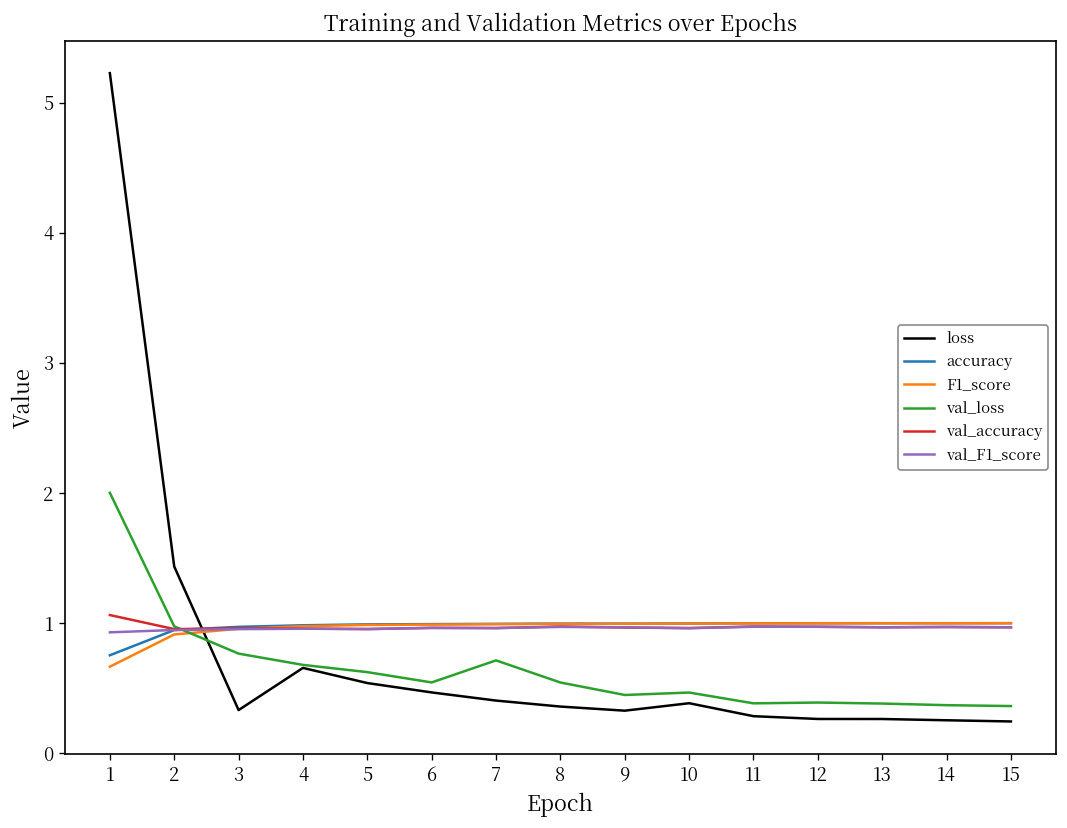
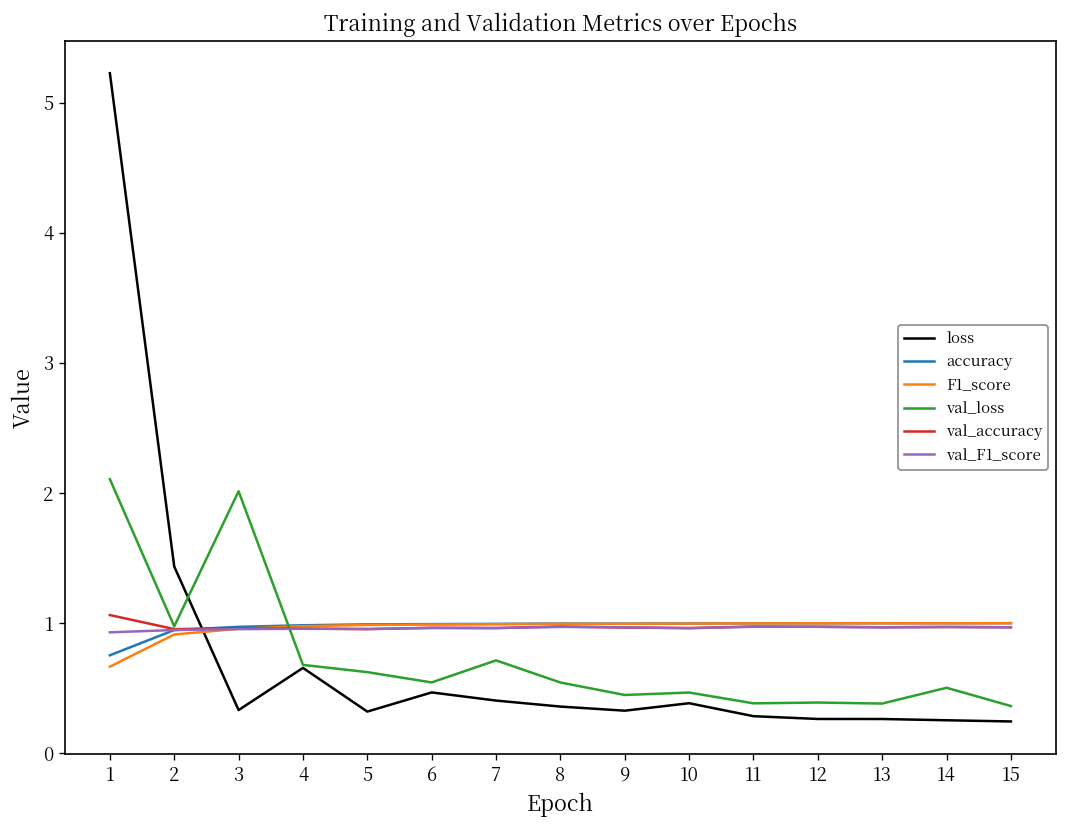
  {
    "loss": {
      "1": 5.23,
      "2": 1.44,
      "3": 0.33,
-     "5": 0.54,
+     "5": 0.32,
      "6": 0.47,
      "7": 0.40,
      "8": 0.36,
      "9": 0.33,
      "10": 0.38,
      "11": 0.28,
      "12": 0.26,
      "13": 0.26,
      "14": 0.25,
      "15": 0.24
    },
    "accuracy": {
      "1": 0.75
    },
    "F1_score": {
      "1": 0.67,
      "2": 0.91
    },
    "val_loss": {
-     "1": 2.00,
-     "3": 0.77,
+     "1": 2.11,
+     "3": 2.01,
      "5": 0.62,
      "6": 0.54,
      "7": 0.71,
      "8": 0.54,
      "9": 0.45,
      "10": 0.47,
      "11": 0.38,
      "12": 0.39,
      "13": 0.38,
-     "14": 0.37,
+     "14": 0.50,
      "15": 0.36
    },
    "val_accuracy": {
      "1": 1.06
    },
    "val_F1_score": {
      "1": 0.93
    }
  }
